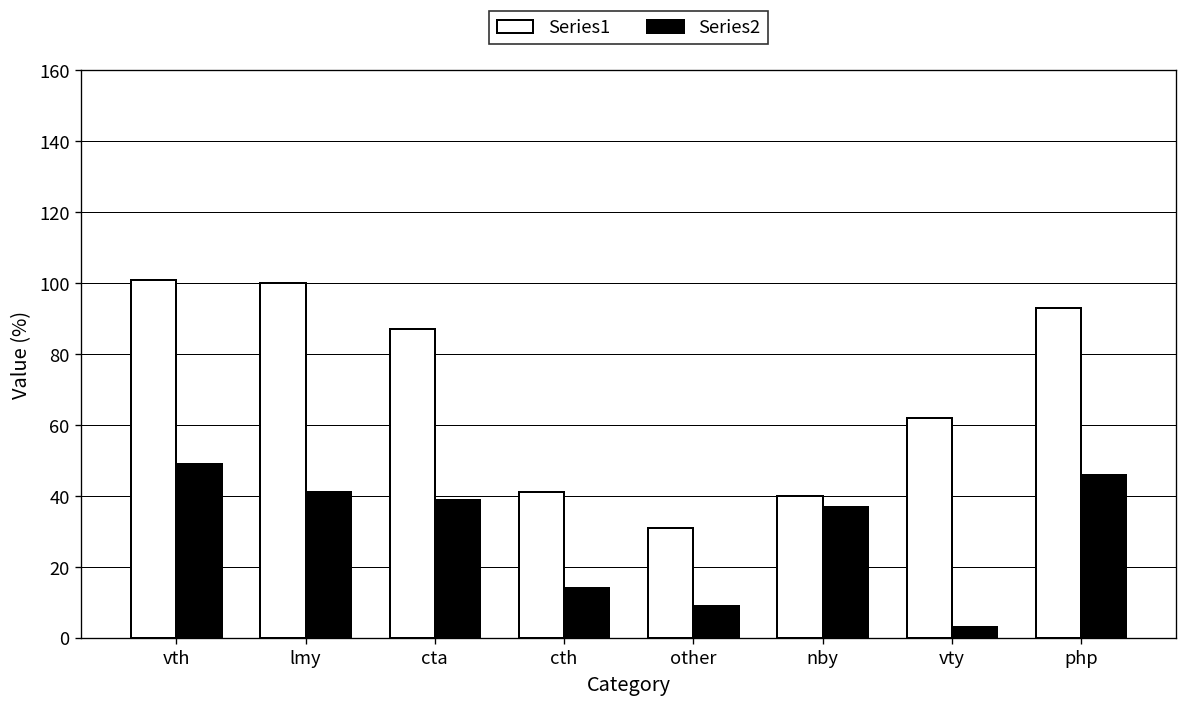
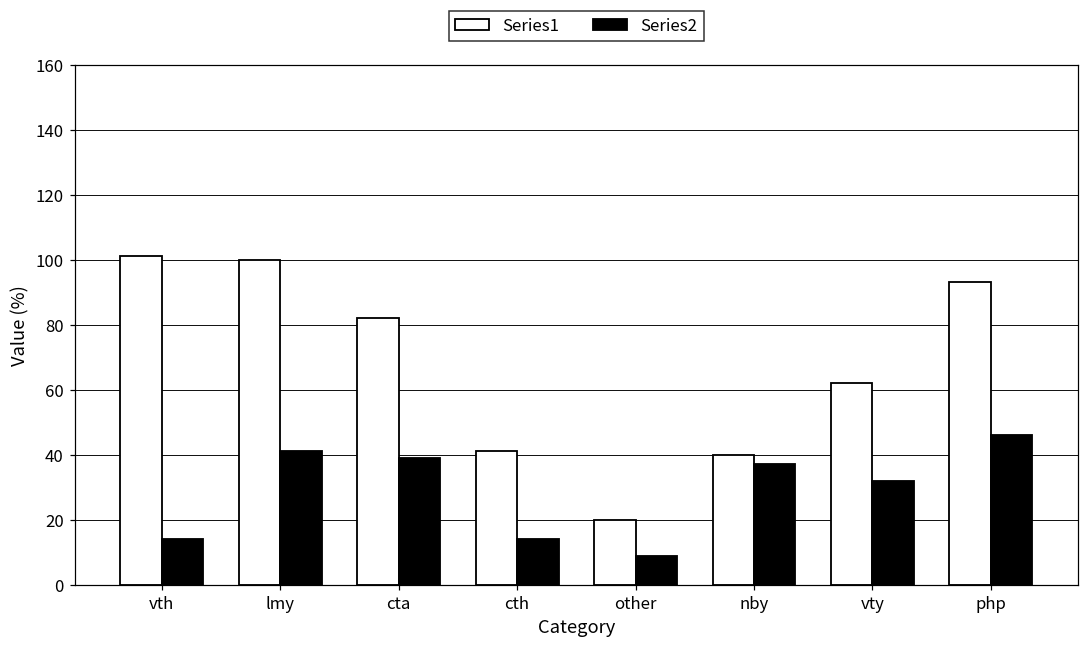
  {
    "Series1": {
      "vth": 101,
      "lmy": 100,
-     "cta": 87,
+     "cta": 82,
      "cth": 41,
-     "other": 31,
+     "other": 20,
      "nby": 40,
      "vty": 62,
      "php": 93
    },
    "Series2": {
-     "vth": 49,
+     "vth": 14,
      "lmy": 41,
      "cta": 39,
      "cth": 14,
      "other": 9,
      "nby": 37,
-     "vty": 3,
+     "vty": 32,
      "php": 46
    }
  }
